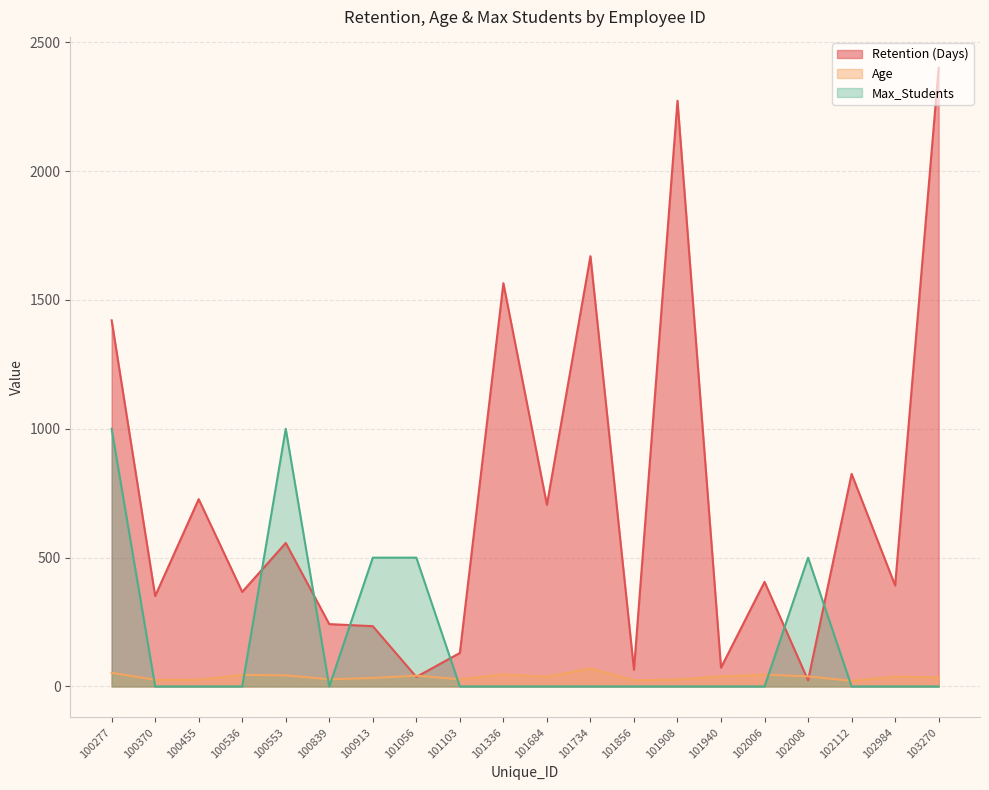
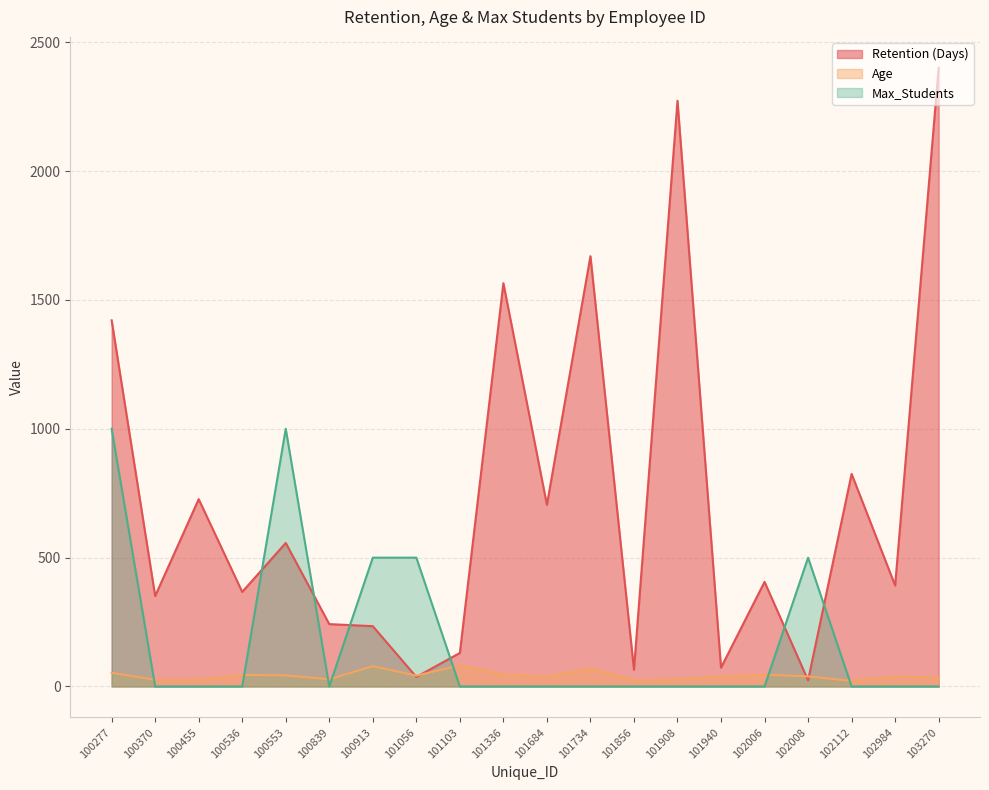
  {
    "Retention (Days)": {
      "100277": 1420,
      "100370": 350,
      "100455": 730,
      "100536": 370,
      "100553": 560,
      "100839": 240,
      "100913": 230,
      "101103": 130,
      "101336": 1570,
      "101684": 710,
      "101734": 1670,
      "101856": 70,
      "101908": 2270,
      "101940": 70,
      "102006": 410,
      "102008": 20,
      "102112": 830,
      "102984": 390
    },
    "Age": {
      "100277": 50,
      "100370": 30,
      "100455": 30,
      "100536": 50,
      "100553": 40,
      "100839": 30,
-     "100913": 30,
-     "101103": 30,
+     "100913": 80,
+     "101103": 80,
      "101336": 50,
      "101684": 40,
      "101734": 70,
      "101856": 20,
      "101908": 30,
      "101940": 40,
      "102006": 50,
      "102008": 40,
      "102112": 20,
      "102984": 40,
      "103270": 40
    },
    "Max_Students": {
      "100277": 1000,
      "100370": 0,
      "100455": 0,
      "100536": 0,
      "100553": 1000,
      "100839": 0,
      "100913": 500,
      "101056": 500,
      "101103": 0,
      "101336": 0,
      "101684": 0,
      "101734": 0,
      "101856": 0,
      "101908": 0,
      "101940": 0,
      "102006": 0,
      "102008": 500,
      "102112": 0,
      "102984": 0,
      "103270": 0
    }
  }
